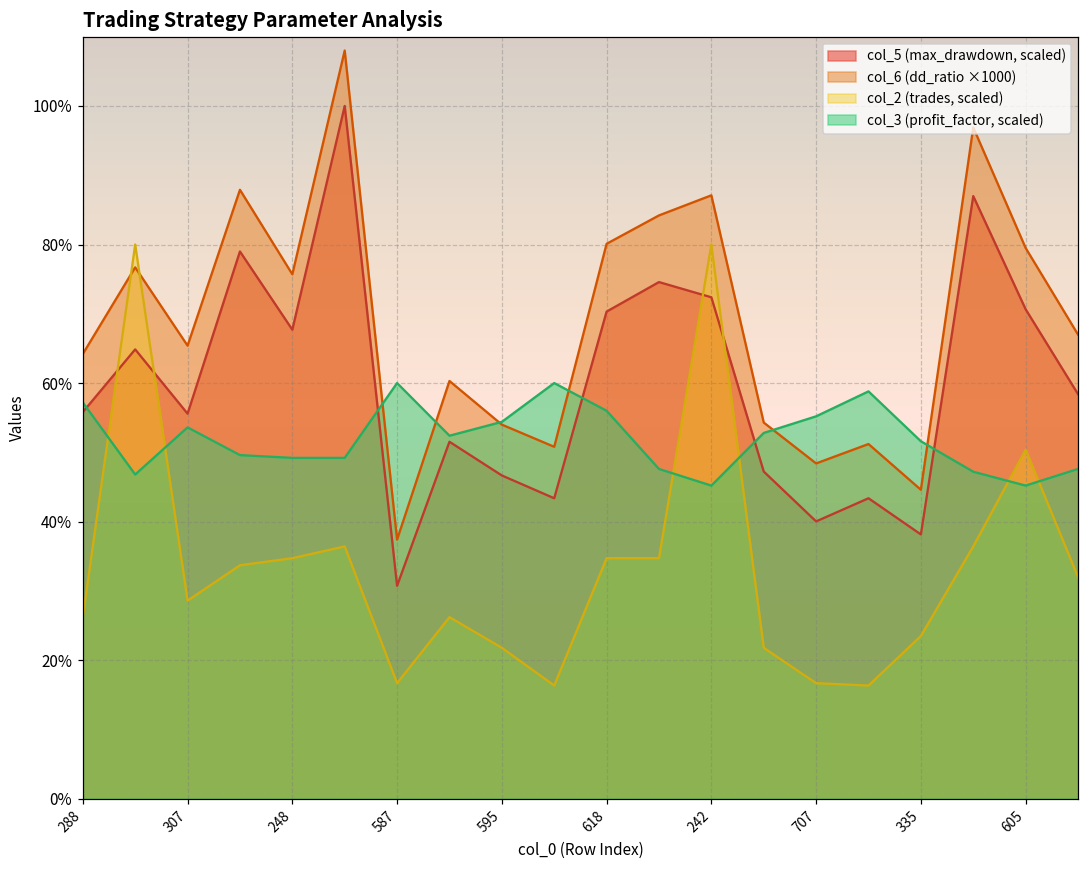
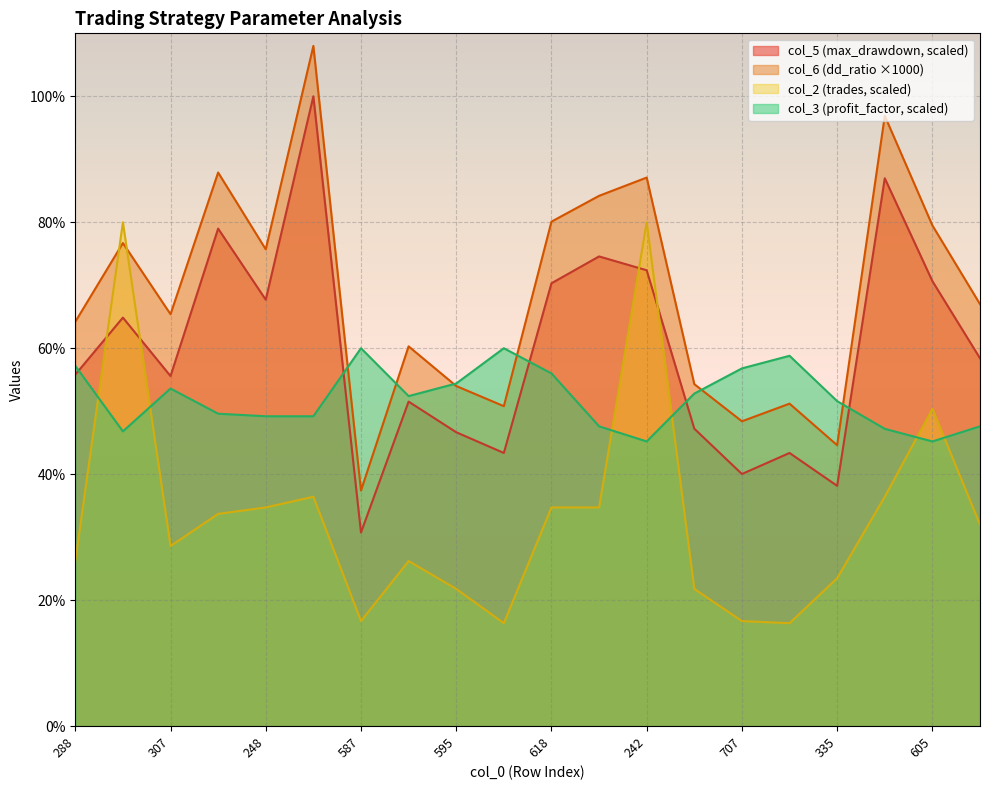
  {
    "col_2 (trades, scaled)": {
      "288": "26%",
      "307": "29%",
      "248": "35%",
      "587": "17%",
      "595": "22%",
      "618": "35%",
      "242": "80%",
      "707": "17%",
      "335": "23%",
      "605": "50%"
    },
    "col_3 (profit_factor, scaled)": {
      "288": "57%",
      "307": "54%",
      "248": "49%",
      "587": "60%",
      "618": "56%",
      "242": "45%",
-     "707": "55%",
+     "707": "57%",
      "335": "52%",
      "605": "45%"
    }
  }
